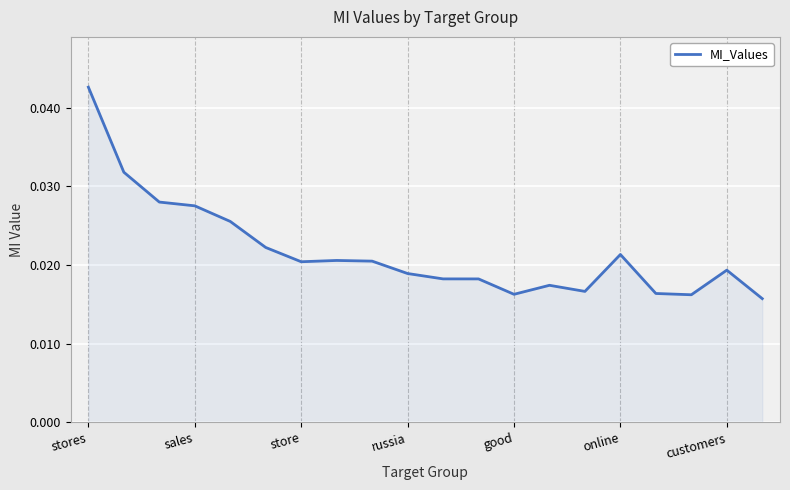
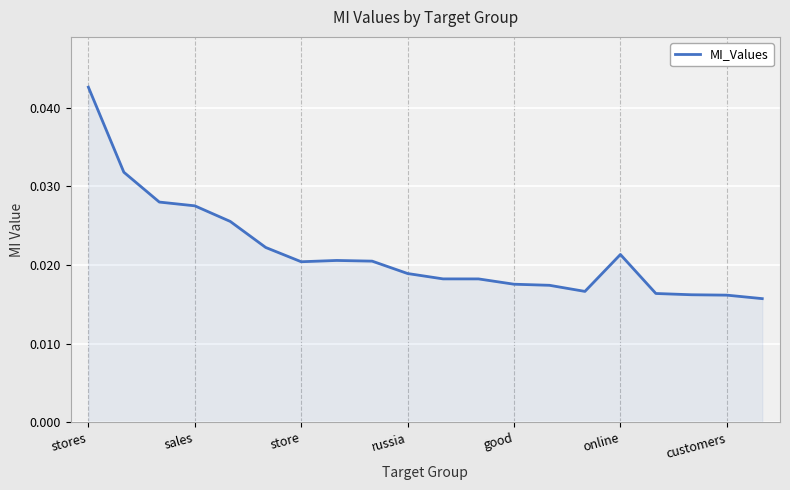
  {
    "stores": 0.043,
    "sales": 0.028,
    "store": 0.020,
    "russia": 0.019,
-   "good": 0.016,
+   "good": 0.018,
    "online": 0.021,
-   "customers": 0.019
+   "customers": 0.016
  }
